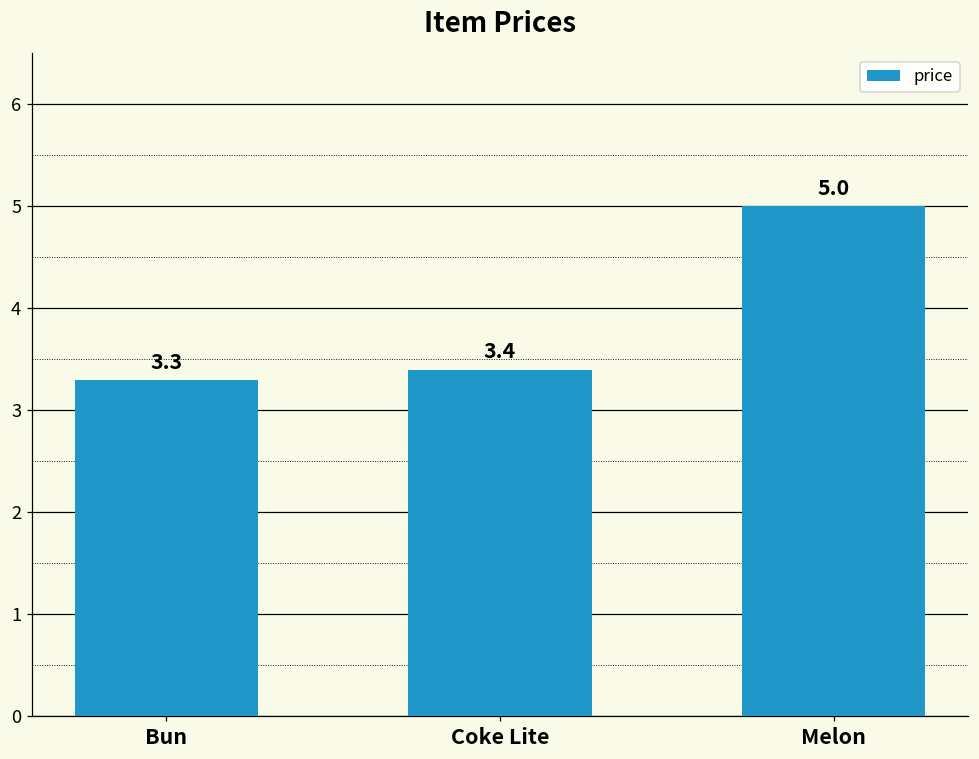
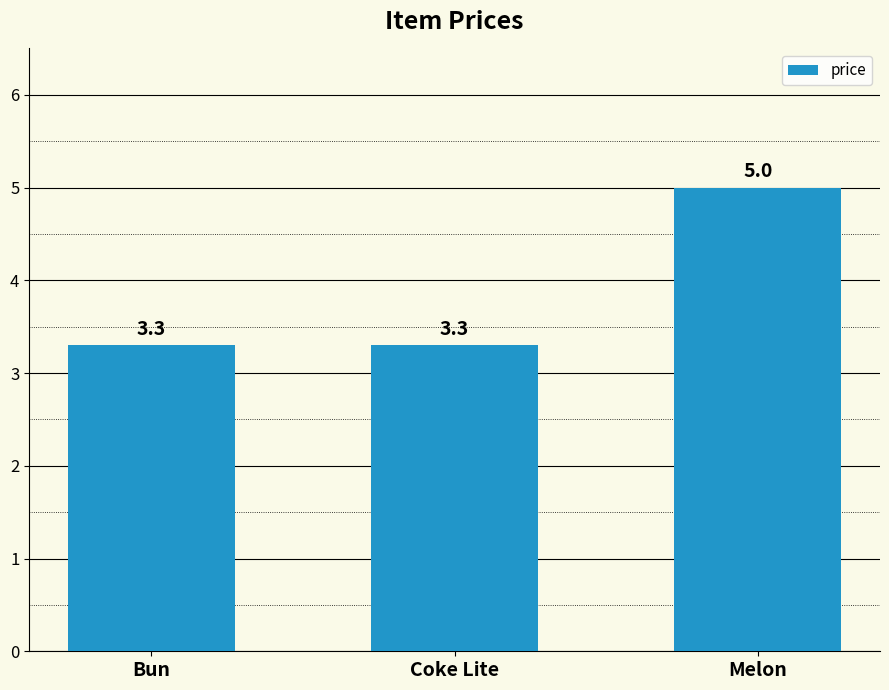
  {
    "Bun": 3.3,
-   "Coke Lite": 3.4,
+   "Coke Lite": 3.3,
    "Melon": 5.0
  }
